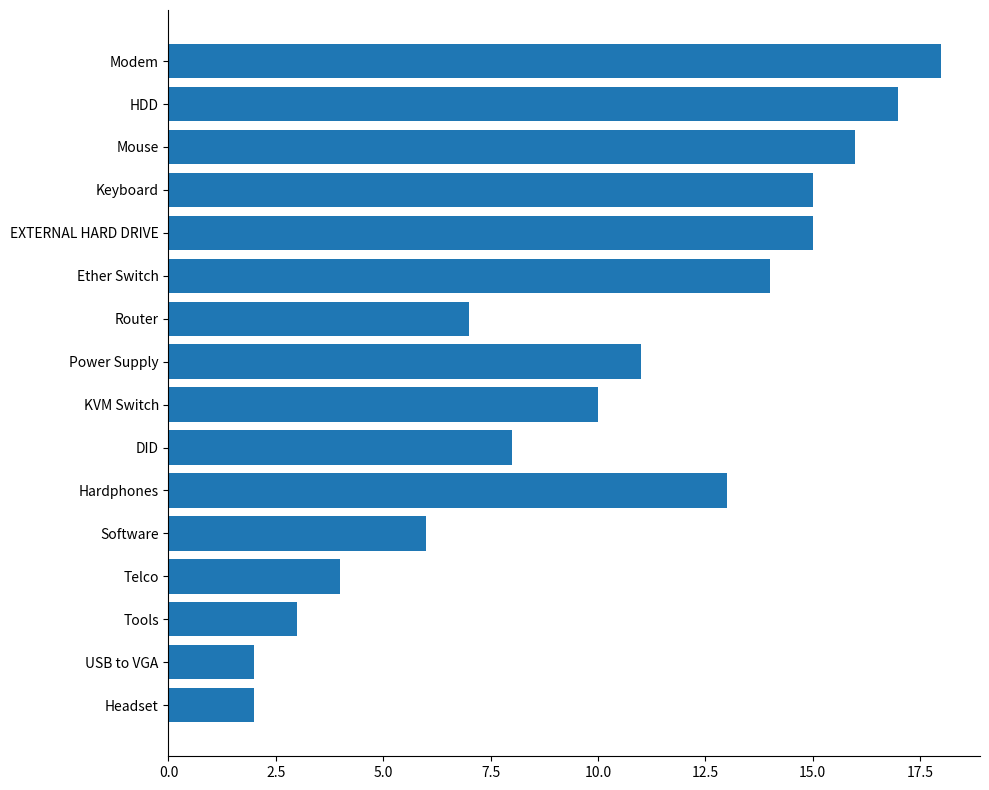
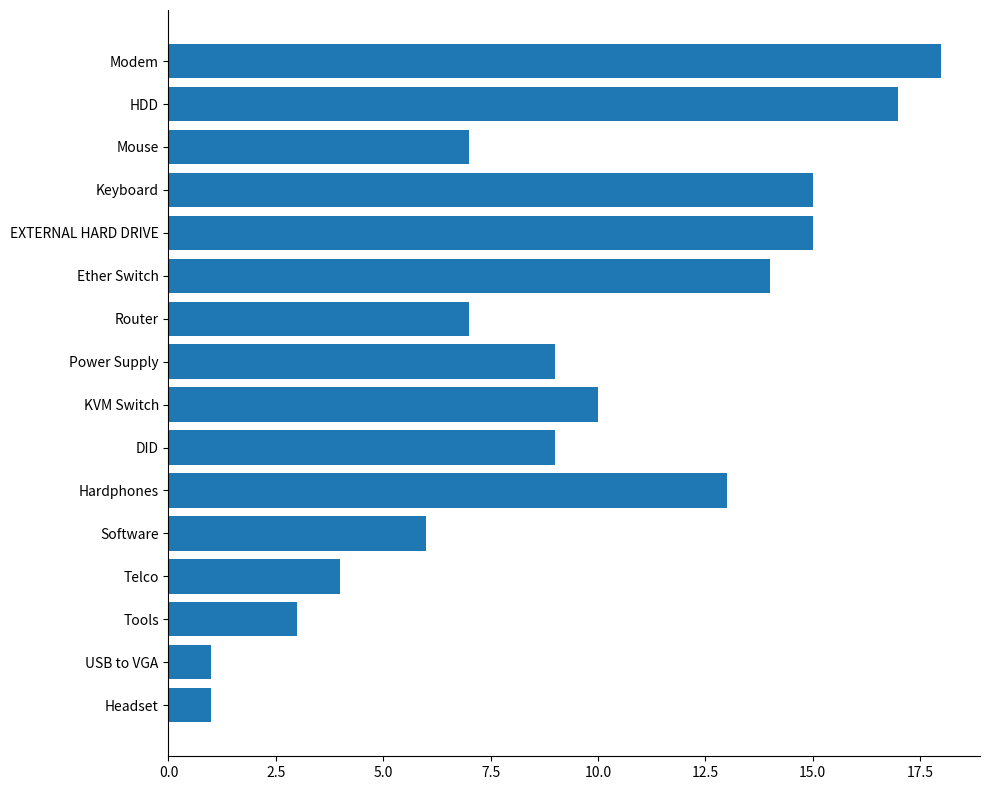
  {
    "Modem": 18,
    "HDD": 17,
-   "Mouse": 16,
+   "Mouse": 7,
    "Keyboard": 15,
    "EXTERNAL HARD DRIVE": 15,
    "Ether Switch": 14,
    "Router": 7,
-   "Power Supply": 11,
+   "Power Supply": 9,
    "KVM Switch": 10,
-   "DID": 8,
+   "DID": 9,
    "Hardphones": 13,
    "Software": 6,
    "Telco": 4,
    "Tools": 3,
-   "USB to VGA": 2,
-   "Headset": 2
+   "USB to VGA": 1,
+   "Headset": 1
  }
